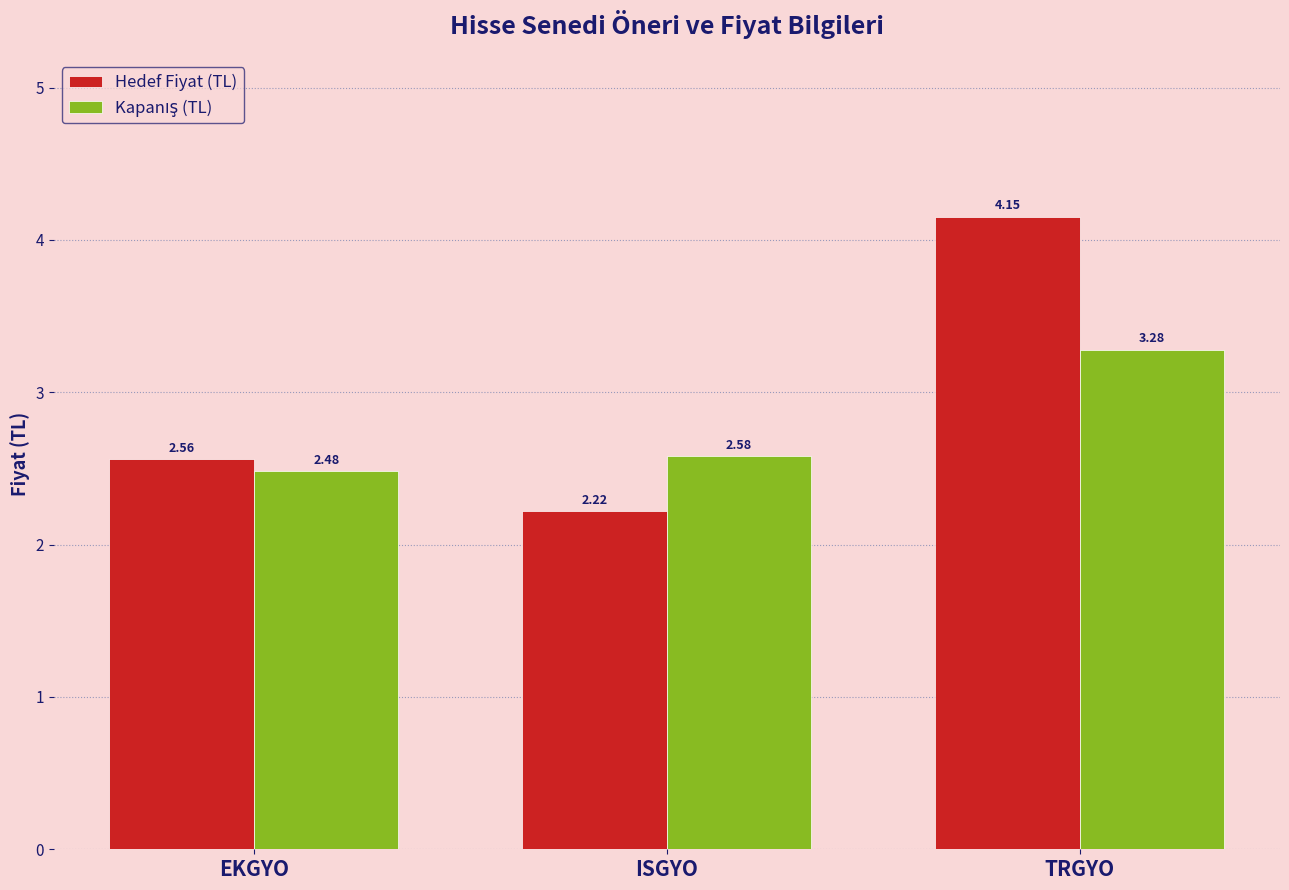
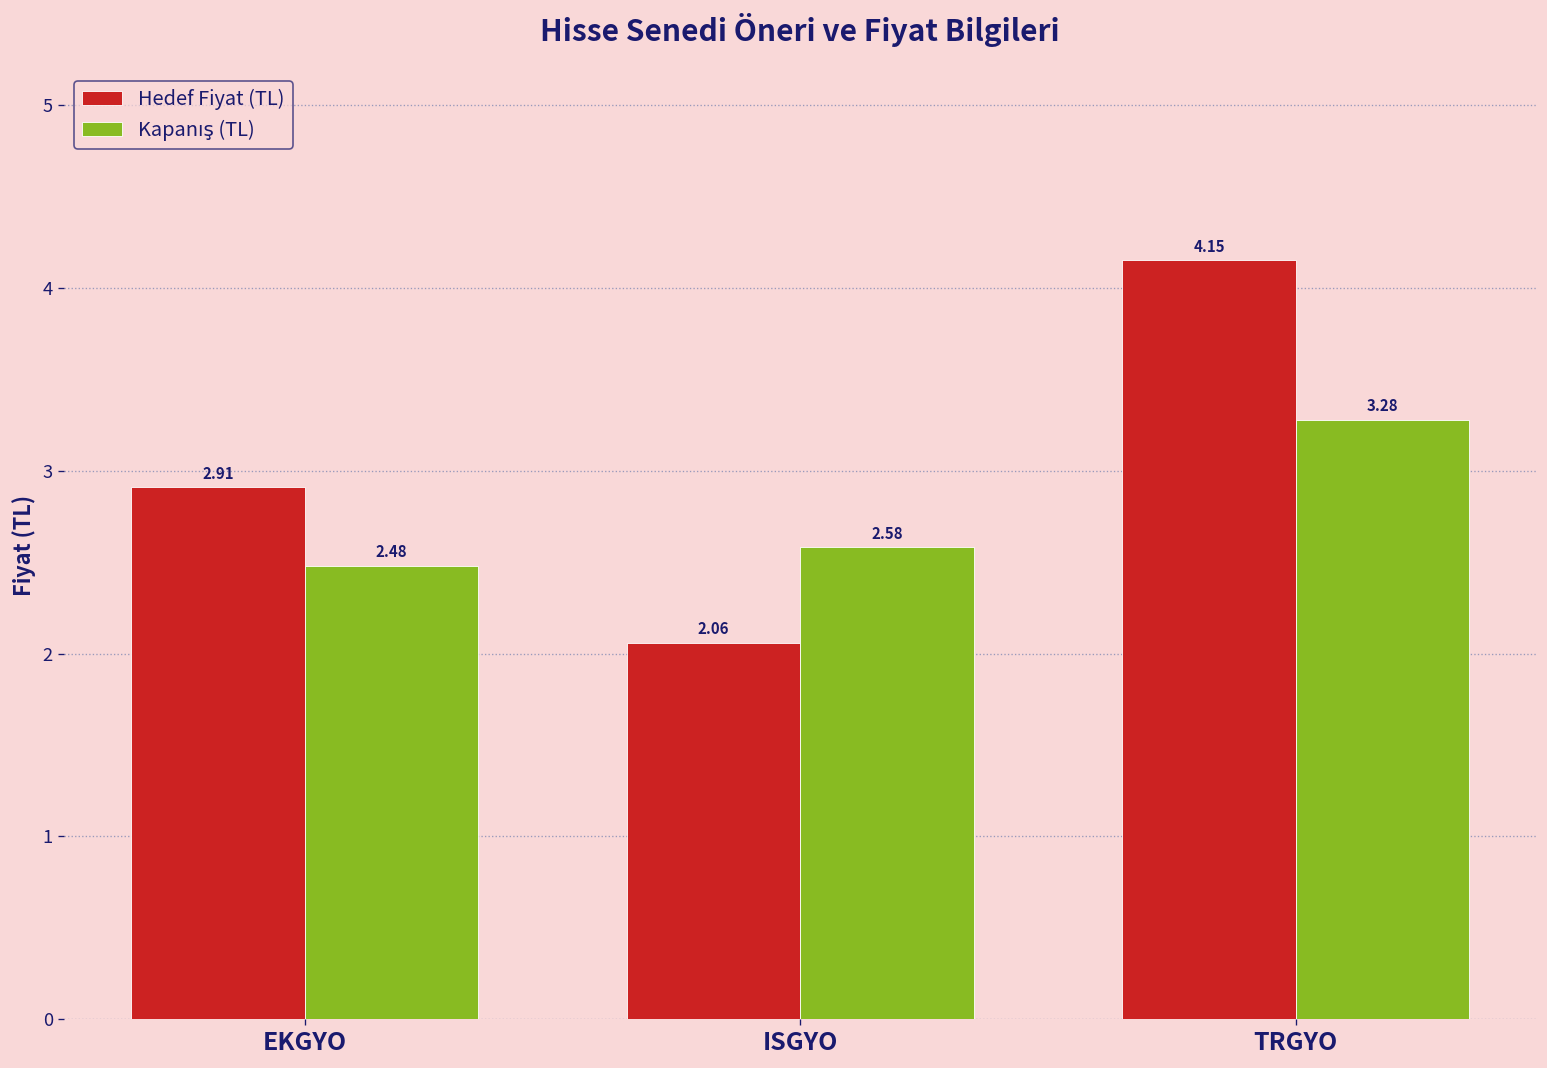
  {
    "Hedef Fiyat (TL)": {
-     "EKGYO": 2.56,
-     "ISGYO": 2.22,
+     "EKGYO": 2.91,
+     "ISGYO": 2.06,
      "TRGYO": 4.15
    },
    "Kapanış (TL)": {
      "EKGYO": 2.48,
      "ISGYO": 2.58,
      "TRGYO": 3.28
    }
  }
